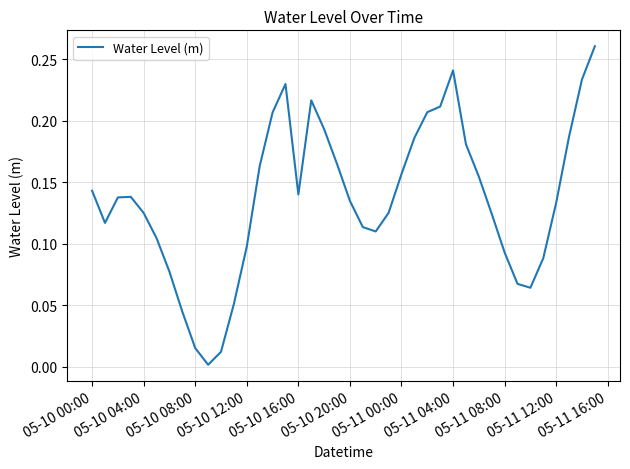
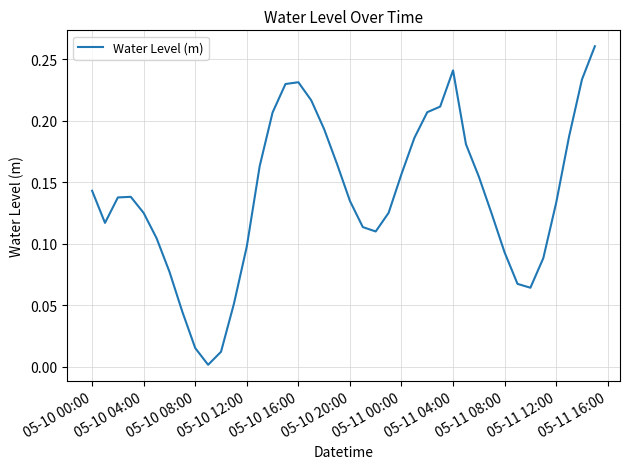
  {
    "05-10 00:00": 0.143,
    "05-10 04:00": 0.125,
    "05-10 08:00": 0.015,
    "05-10 12:00": 0.098,
-   "05-10 16:00": 0.140,
+   "05-10 16:00": 0.231,
    "05-10 20:00": 0.135,
    "05-11 00:00": 0.157,
    "05-11 04:00": 0.241,
    "05-11 08:00": 0.093,
    "05-11 12:00": 0.133
  }
